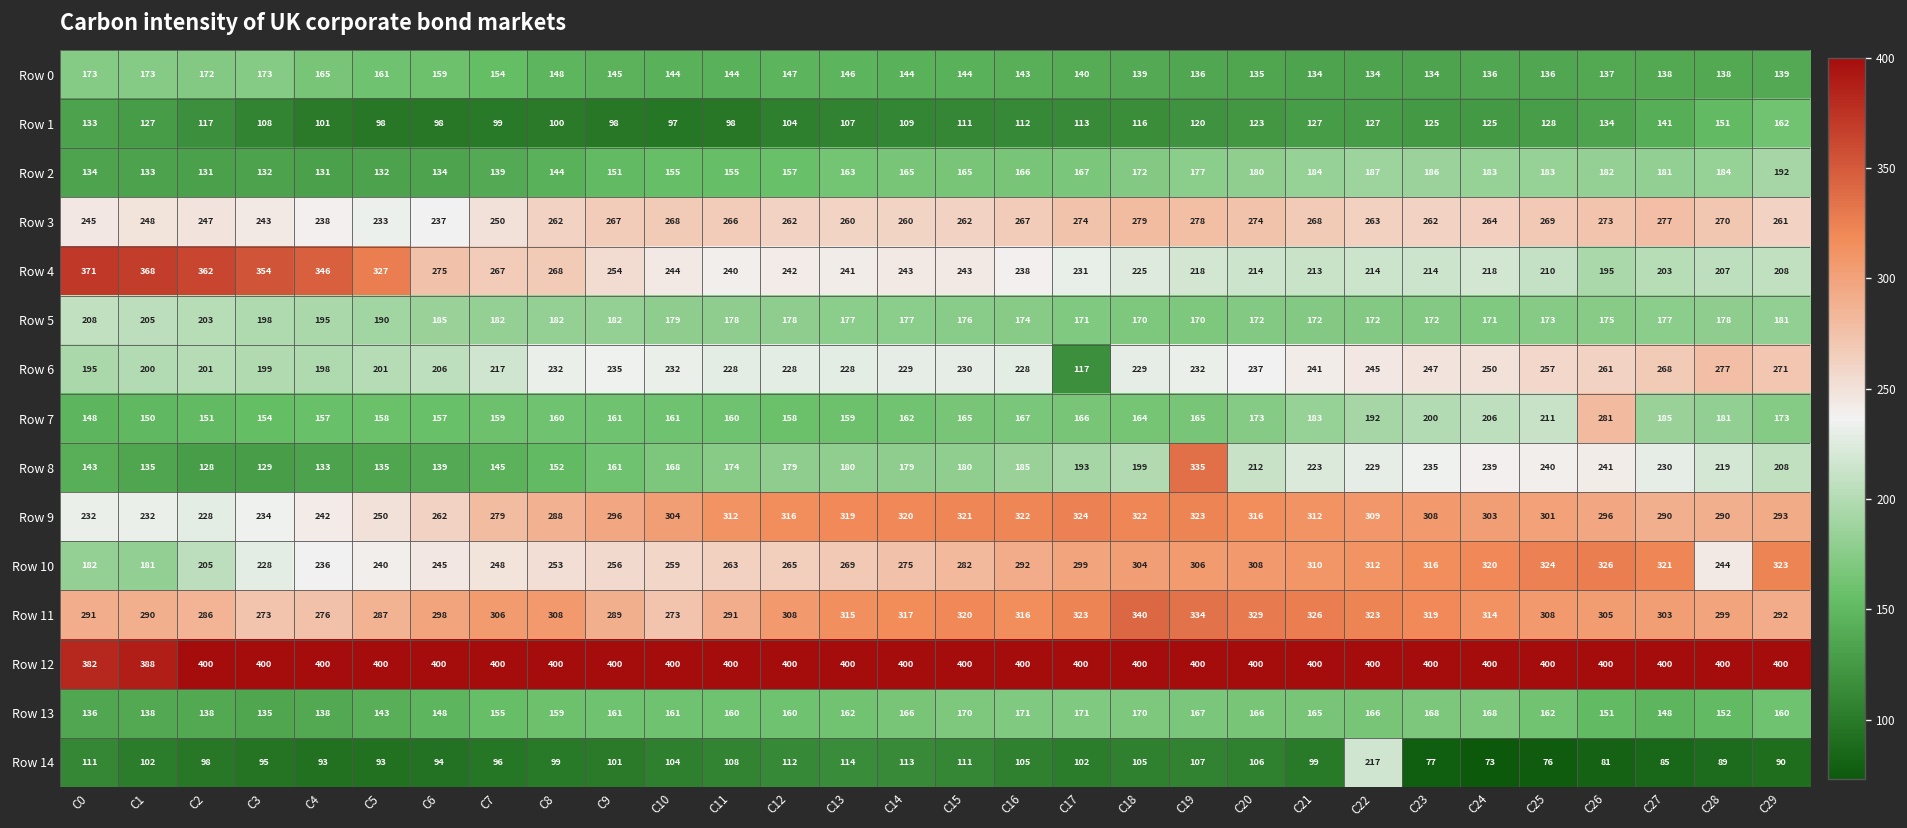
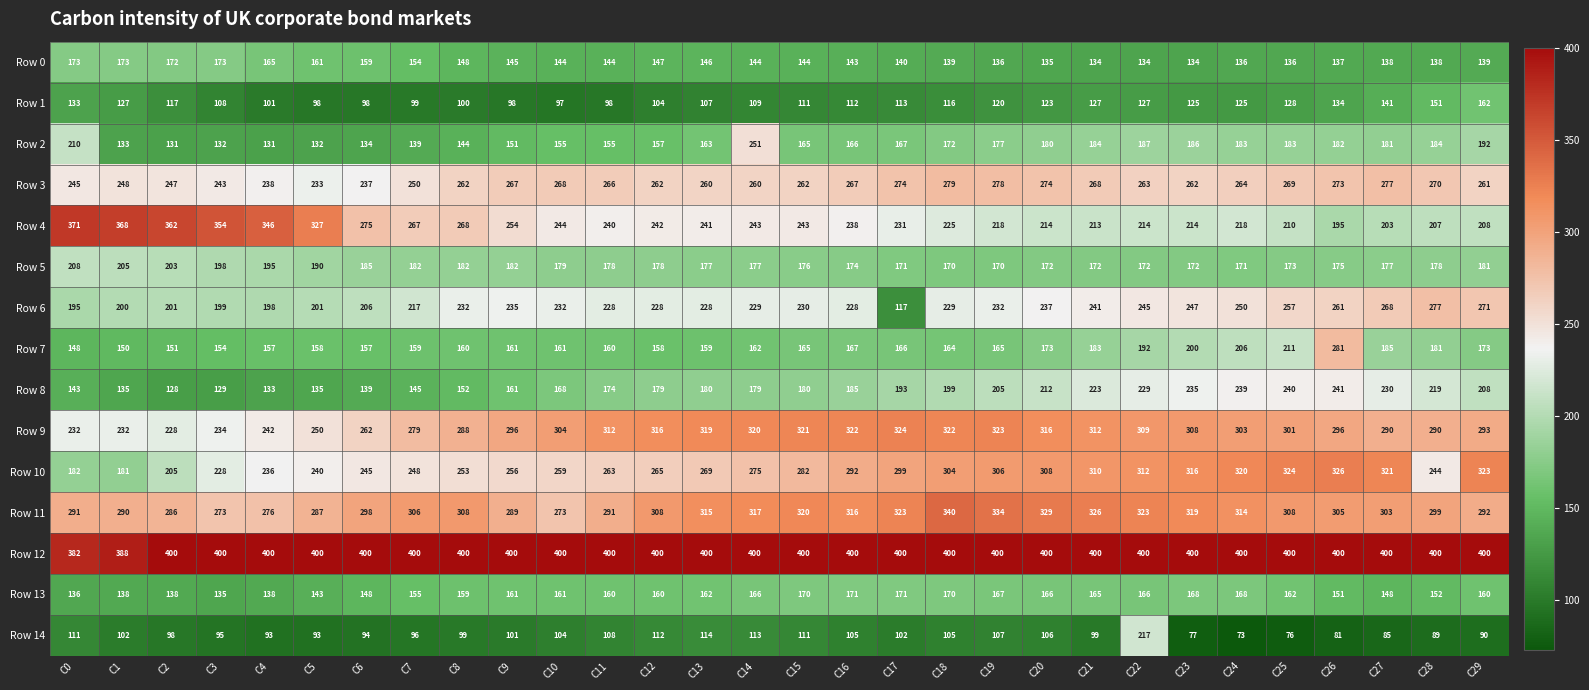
  {
    "Row 2": {
-     "C0": 134,
+     "C0": 210,
      "C1": 133,
      "C2": 131,
      "C3": 132,
      "C4": 131,
      "C5": 132,
      "C6": 134,
      "C7": 139,
      "C8": 144,
      "C9": 151,
      "C10": 155,
      "C11": 155,
      "C12": 157,
      "C13": 163,
-     "C14": 165,
+     "C14": 251,
      "C15": 165,
      "C16": 166,
      "C17": 167,
      "C18": 172,
      "C19": 177,
      "C20": 180,
      "C21": 184,
      "C22": 187,
      "C23": 186,
      "C24": 183,
      "C25": 183,
      "C26": 182,
      "C27": 181,
      "C28": 184,
      "C29": 192
    },
    "Row 8": {
      "C0": 143,
      "C1": 135,
      "C2": 128,
      "C3": 129,
      "C4": 133,
      "C5": 135,
      "C6": 139,
      "C7": 145,
      "C8": 152,
      "C9": 161,
      "C10": 168,
      "C11": 174,
      "C12": 179,
      "C13": 180,
      "C14": 179,
      "C15": 180,
      "C16": 185,
      "C17": 193,
      "C18": 199,
-     "C19": 335,
+     "C19": 205,
      "C20": 212,
      "C21": 223,
      "C22": 229,
      "C23": 235,
      "C24": 239,
      "C25": 240,
      "C26": 241,
      "C27": 230,
      "C28": 219,
      "C29": 208
    }
  }
